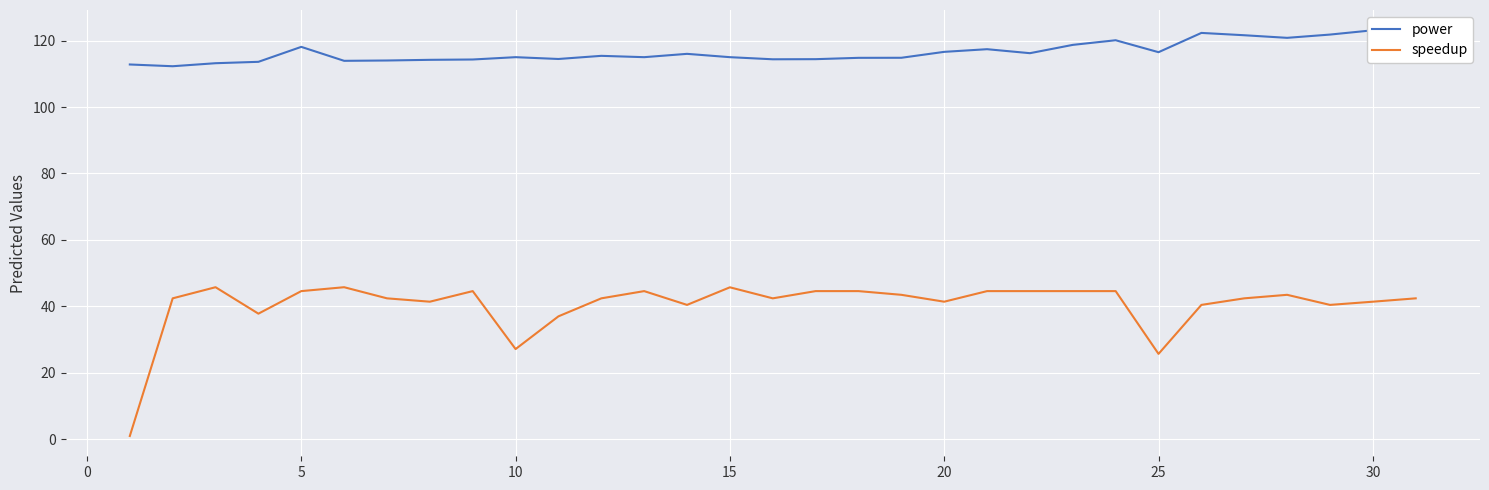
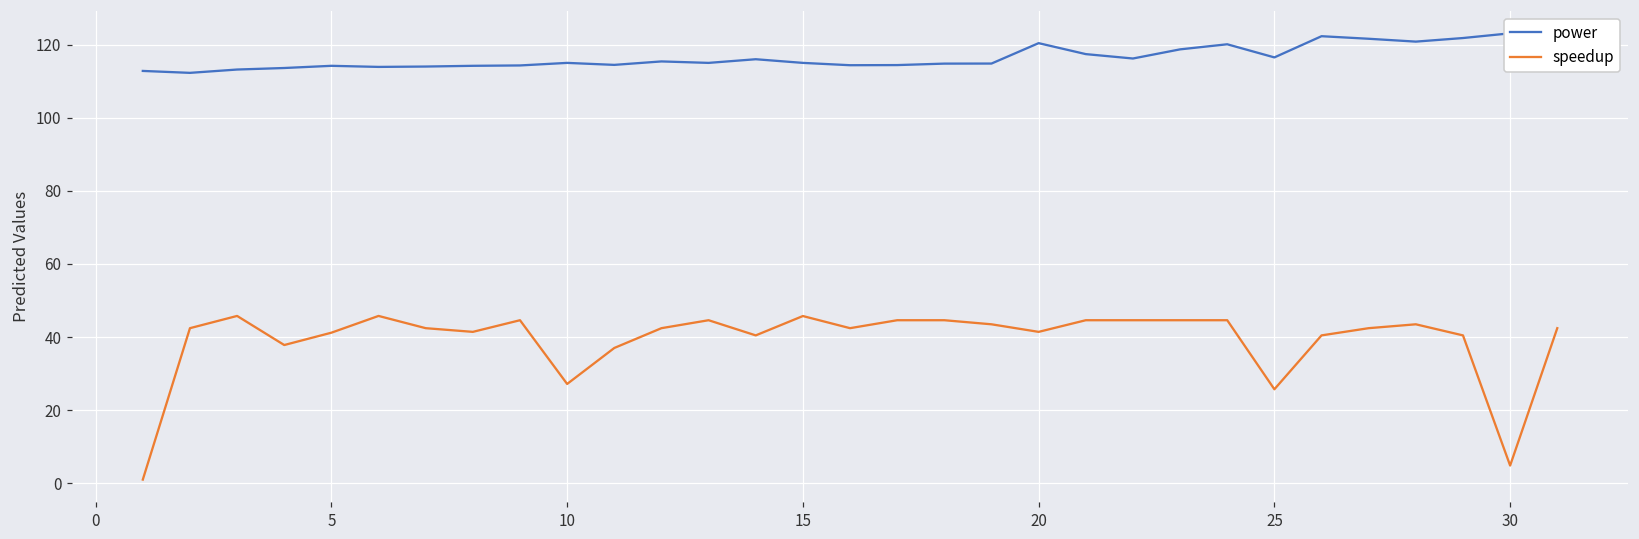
  {
    "power": {
-     "5": 118,
+     "5": 114,
      "10": 115,
      "15": 115,
-     "20": 117,
+     "20": 120,
      "25": 117
    },
    "speedup": {
-     "5": 45,
+     "5": 41,
      "10": 27,
      "15": 46,
      "20": 41,
      "25": 26,
-     "30": 41
+     "30": 5
    }
  }
